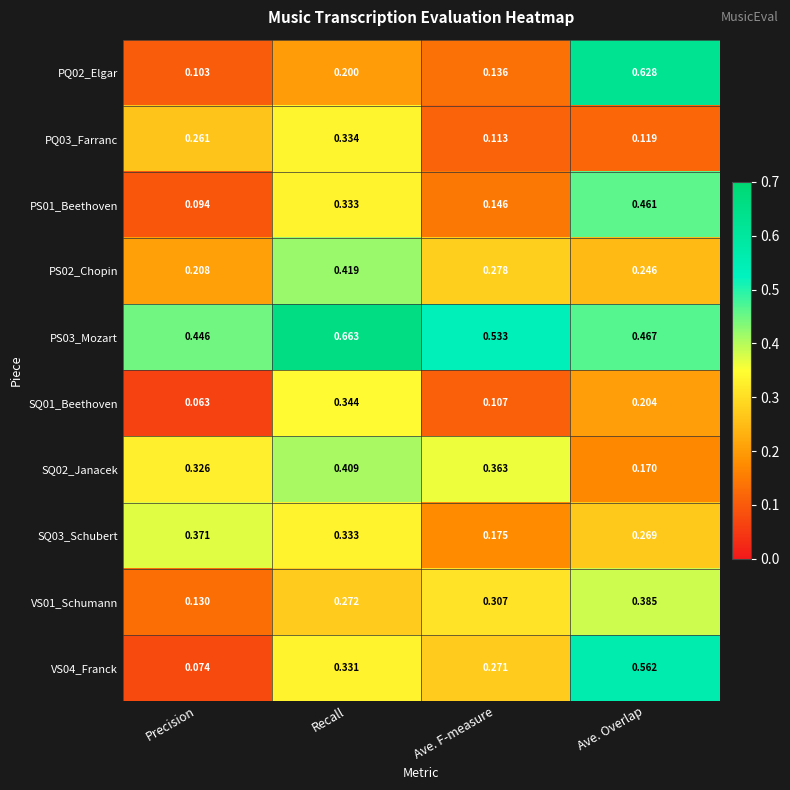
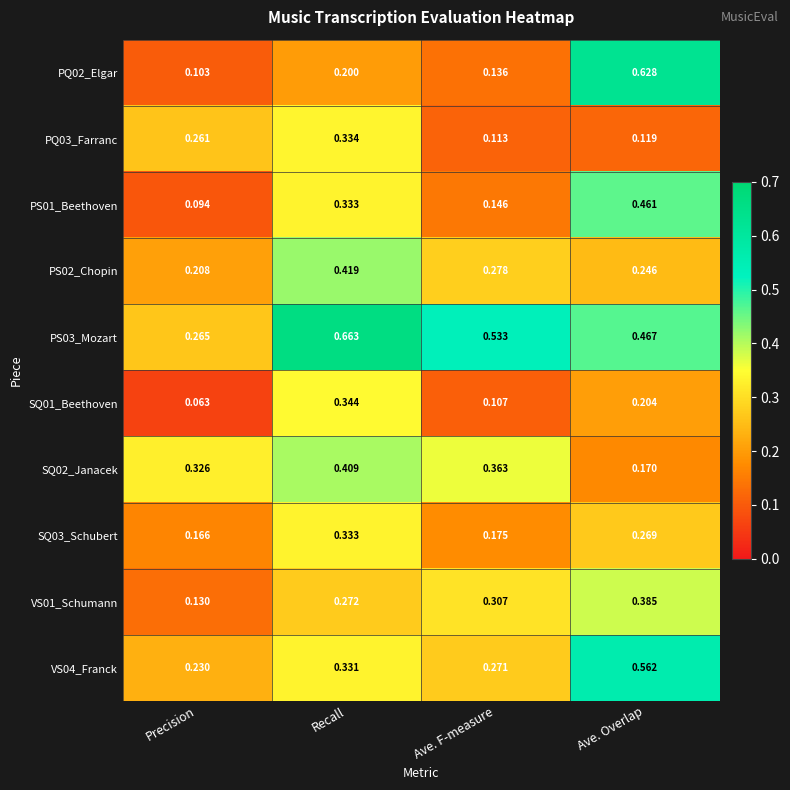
  {
    "PQ02_Elgar": {
      "Precision": 0.103,
      "Recall": 0.200,
      "Ave. F-measure": 0.136,
      "Ave. Overlap": 0.628
    },
    "PQ03_Farranc": {
      "Precision": 0.261,
      "Recall": 0.334,
      "Ave. F-measure": 0.113,
      "Ave. Overlap": 0.119
    },
    "PS01_Beethoven": {
      "Precision": 0.094,
      "Recall": 0.333,
      "Ave. F-measure": 0.146,
      "Ave. Overlap": 0.461
    },
    "PS02_Chopin": {
      "Precision": 0.208,
      "Recall": 0.419,
      "Ave. F-measure": 0.278,
      "Ave. Overlap": 0.246
    },
    "PS03_Mozart": {
-     "Precision": 0.446,
+     "Precision": 0.265,
      "Recall": 0.663,
      "Ave. F-measure": 0.533,
      "Ave. Overlap": 0.467
    },
    "SQ01_Beethoven": {
      "Precision": 0.063,
      "Recall": 0.344,
      "Ave. F-measure": 0.107,
      "Ave. Overlap": 0.204
    },
    "SQ02_Janacek": {
      "Precision": 0.326,
      "Recall": 0.409,
      "Ave. F-measure": 0.363,
      "Ave. Overlap": 0.170
    },
    "SQ03_Schubert": {
-     "Precision": 0.371,
+     "Precision": 0.166,
      "Recall": 0.333,
      "Ave. F-measure": 0.175,
      "Ave. Overlap": 0.269
    },
    "VS01_Schumann": {
      "Precision": 0.130,
      "Recall": 0.272,
      "Ave. F-measure": 0.307,
      "Ave. Overlap": 0.385
    },
    "VS04_Franck": {
-     "Precision": 0.074,
+     "Precision": 0.230,
      "Recall": 0.331,
      "Ave. F-measure": 0.271,
      "Ave. Overlap": 0.562
    }
  }
